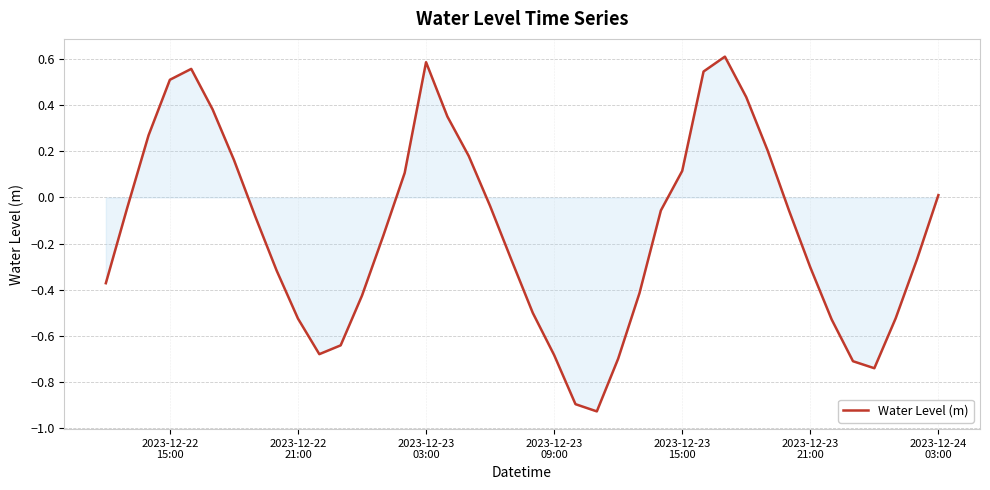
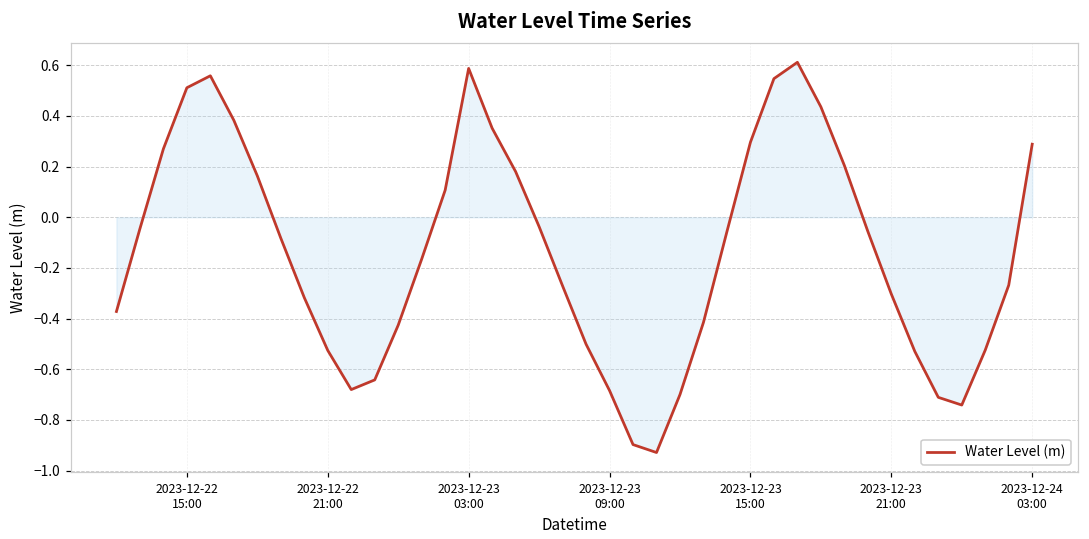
  {
    "Water Level (m)": {
      "2023-12-22 21:00": -0.53,
      "2023-12-23 09:00": -0.68,
-     "2023-12-23 15:00": 0.12,
+     "2023-12-23 15:00": 0.30,
      "2023-12-23 21:00": -0.30,
-     "2023-12-24 03:00": 0.01
+     "2023-12-24 03:00": 0.29
    }
  }
